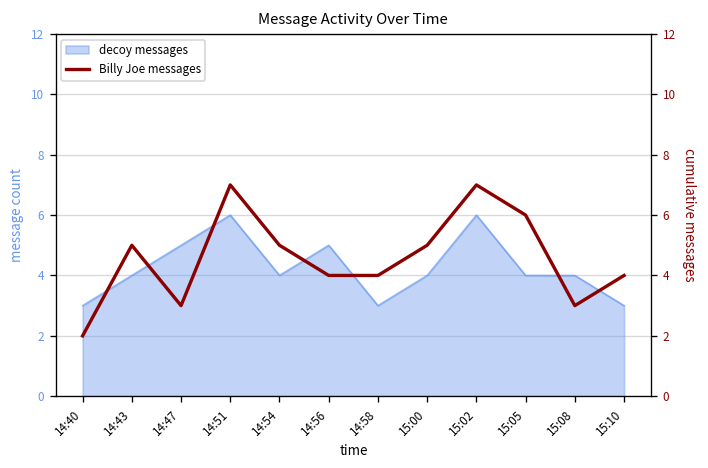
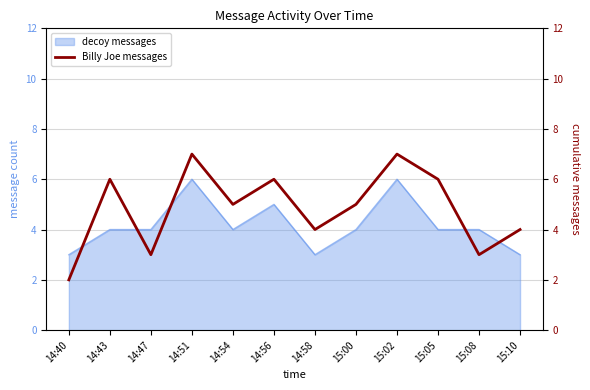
  {
    "decoy messages": {
      "14:40": 3,
      "14:43": 4,
-     "14:47": 5,
+     "14:47": 4,
      "14:51": 6,
      "14:54": 4,
      "14:56": 5,
      "14:58": 3,
      "15:00": 4,
      "15:02": 6,
      "15:05": 4,
      "15:08": 4,
      "15:10": 3
    },
    "Billy Joe messages": {
      "14:40": 2,
-     "14:43": 5,
+     "14:43": 6,
      "14:47": 3,
      "14:51": 7,
      "14:54": 5,
-     "14:56": 4,
+     "14:56": 6,
      "14:58": 4,
      "15:00": 5,
      "15:02": 7,
      "15:05": 6,
      "15:08": 3,
      "15:10": 4
    }
  }
